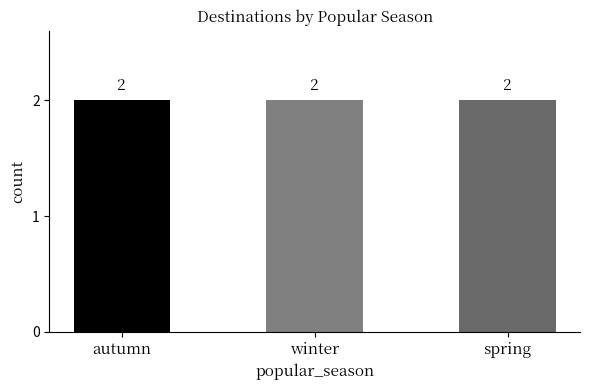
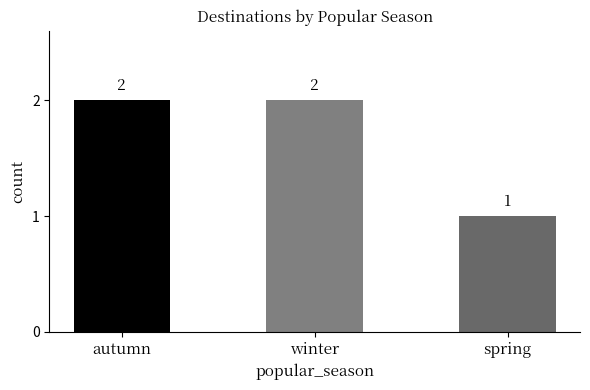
  {
    "autumn": 2,
    "winter": 2,
-   "spring": 2
+   "spring": 1
  }
